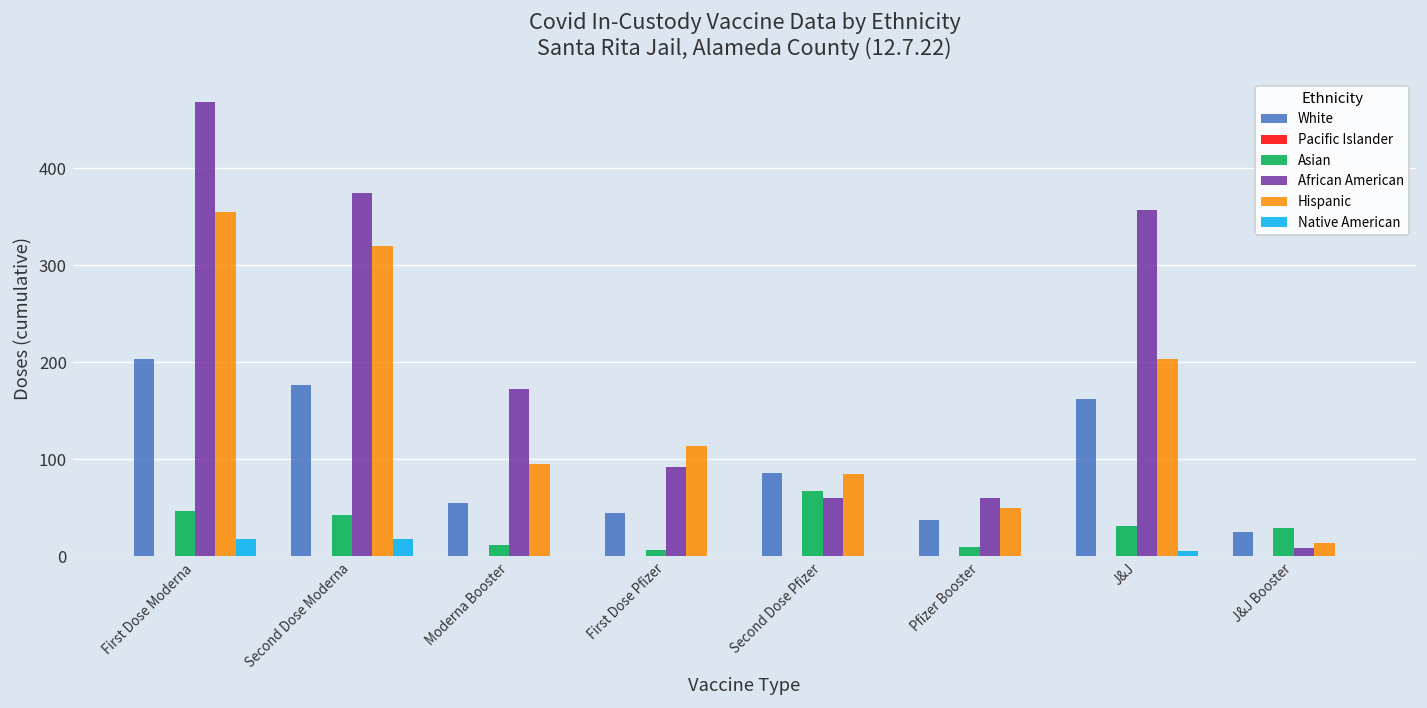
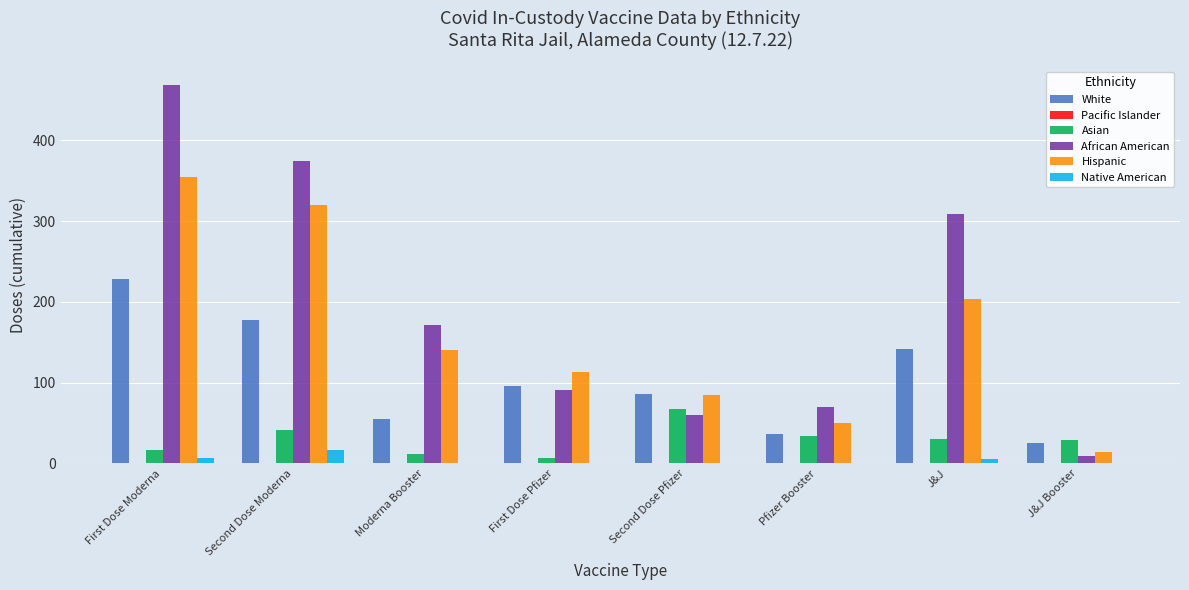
  {
    "White": {
-     "First Dose Moderna": 200,
+     "First Dose Moderna": 230,
      "Second Dose Moderna": 180,
      "Moderna Booster": 50,
-     "First Dose Pfizer": 40,
+     "First Dose Pfizer": 100,
      "Second Dose Pfizer": 90,
      "Pfizer Booster": 40,
-     "J&J": 160,
+     "J&J": 140,
      "J&J Booster": 30
    },
    "Pacific Islander": {
      "First Dose Moderna": 0,
      "Second Dose Moderna": 0,
      "Moderna Booster": 0,
      "First Dose Pfizer": 0,
      "Second Dose Pfizer": 0,
      "Pfizer Booster": 0,
      "J&J": 0,
      "J&J Booster": 0
    },
    "Asian": {
-     "First Dose Moderna": 50,
+     "First Dose Moderna": 20,
      "Second Dose Moderna": 40,
      "Moderna Booster": 10,
      "First Dose Pfizer": 10,
      "Second Dose Pfizer": 70,
-     "Pfizer Booster": 10,
+     "Pfizer Booster": 30,
      "J&J": 30,
      "J&J Booster": 30
    },
    "African American": {
      "First Dose Moderna": 470,
      "Second Dose Moderna": 370,
      "Moderna Booster": 170,
      "First Dose Pfizer": 90,
      "Second Dose Pfizer": 60,
-     "Pfizer Booster": 60,
-     "J&J": 360,
+     "Pfizer Booster": 70,
+     "J&J": 310,
      "J&J Booster": 10
    },
    "Hispanic": {
      "First Dose Moderna": 360,
      "Second Dose Moderna": 320,
-     "Moderna Booster": 100,
+     "Moderna Booster": 140,
      "First Dose Pfizer": 110,
      "Second Dose Pfizer": 90,
      "Pfizer Booster": 50,
      "J&J": 200,
      "J&J Booster": 10
    },
    "Native American": {
-     "First Dose Moderna": 20,
+     "First Dose Moderna": 10,
      "Second Dose Moderna": 20,
      "Moderna Booster": 0,
      "First Dose Pfizer": 0,
      "Second Dose Pfizer": 0,
      "Pfizer Booster": 0,
      "J&J": 10,
      "J&J Booster": 0
    }
  }
